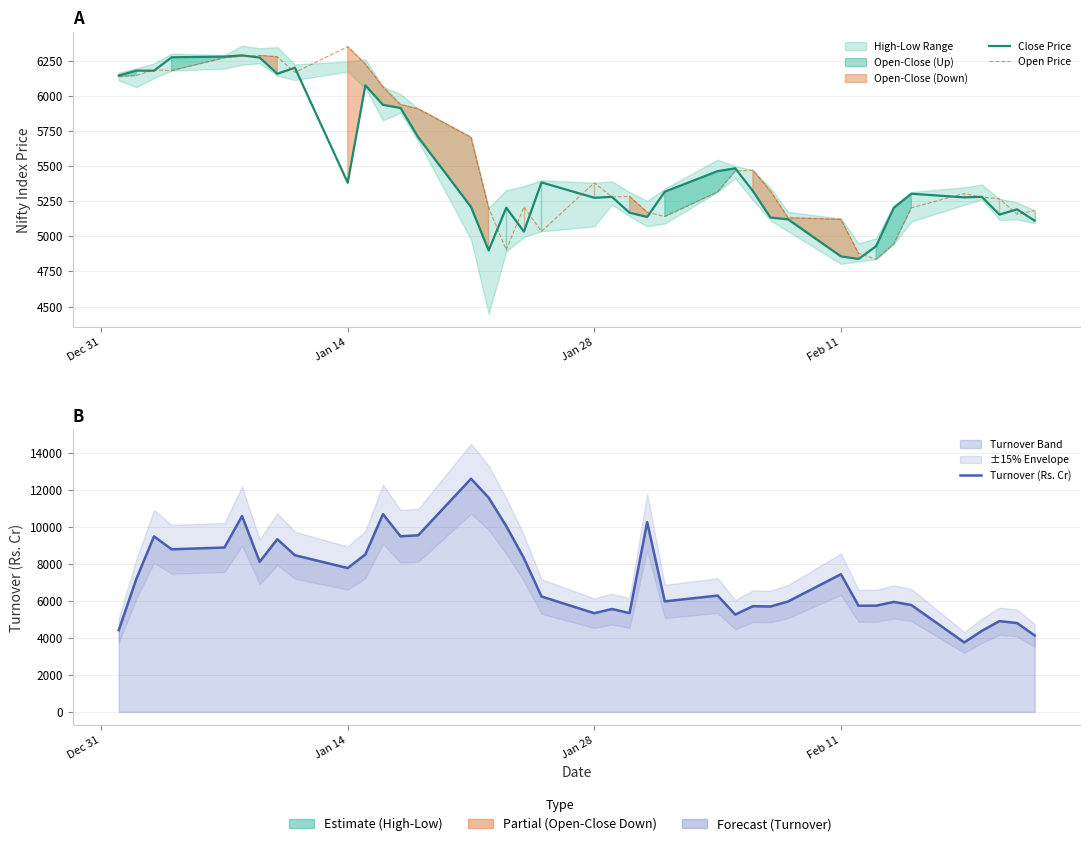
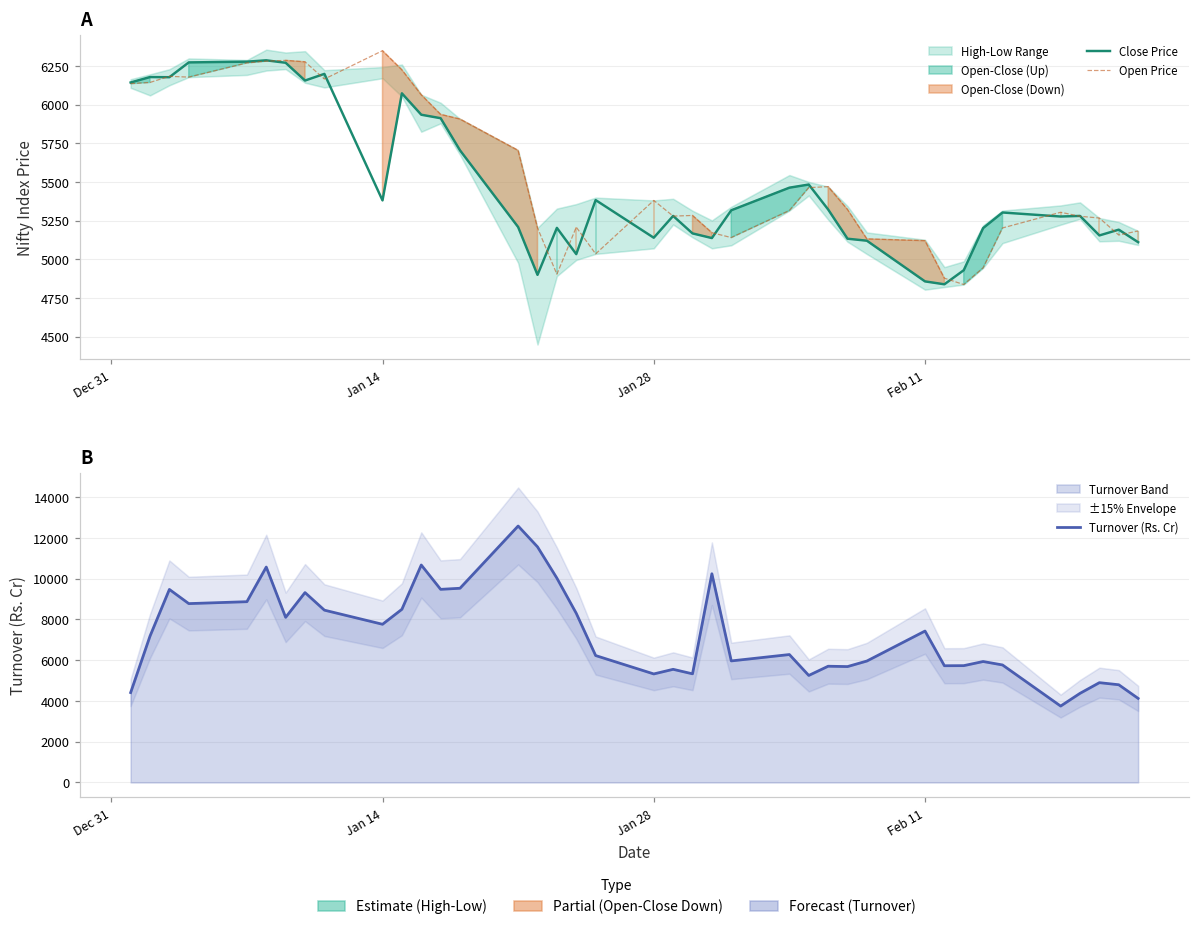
  {
    "A": {
      "Close Price": {
        "Jan 14": 5380,
-       "Jan 28": 5270,
+       "Jan 28": 5140,
        "Feb 11": 4860
      },
      "Open Price": {
        "Jan 14": 6350
      }
    }
  }
